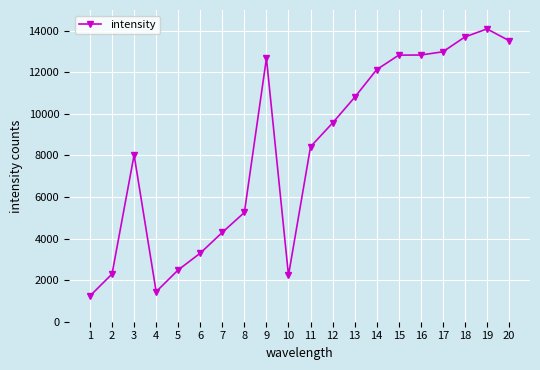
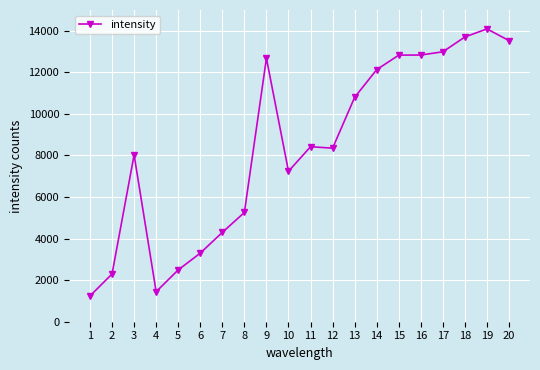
  {
    "1": 1200,
    "2": 2300,
    "3": 8000,
    "4": 1400,
    "5": 2500,
    "6": 3300,
    "7": 4300,
    "8": 5300,
    "9": 12700,
-   "10": 2200,
+   "10": 7200,
    "11": 8400,
-   "12": 9600,
+   "12": 8400,
    "13": 10800,
    "14": 12100,
    "15": 12800,
    "16": 12800,
    "17": 13000,
    "18": 13700,
    "19": 14100,
    "20": 13500
  }
